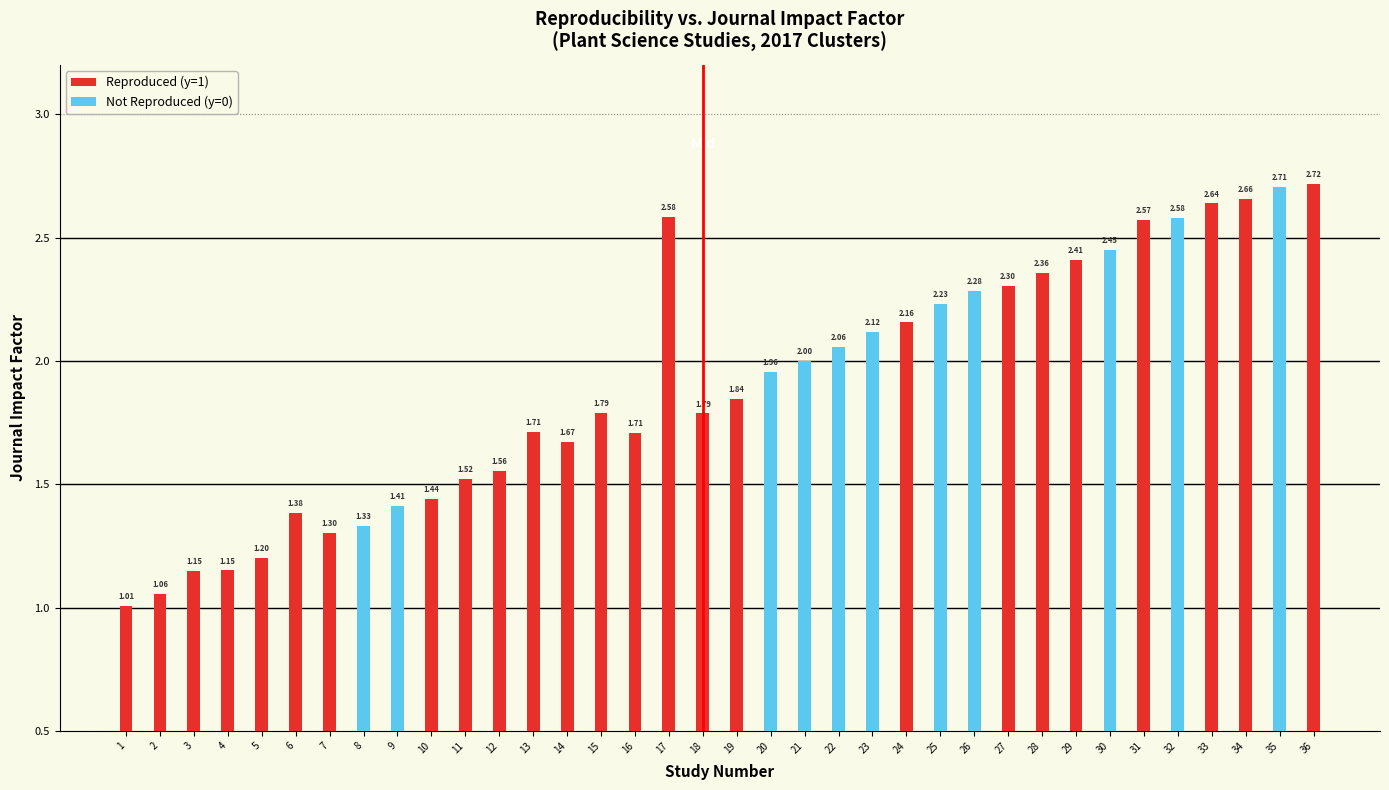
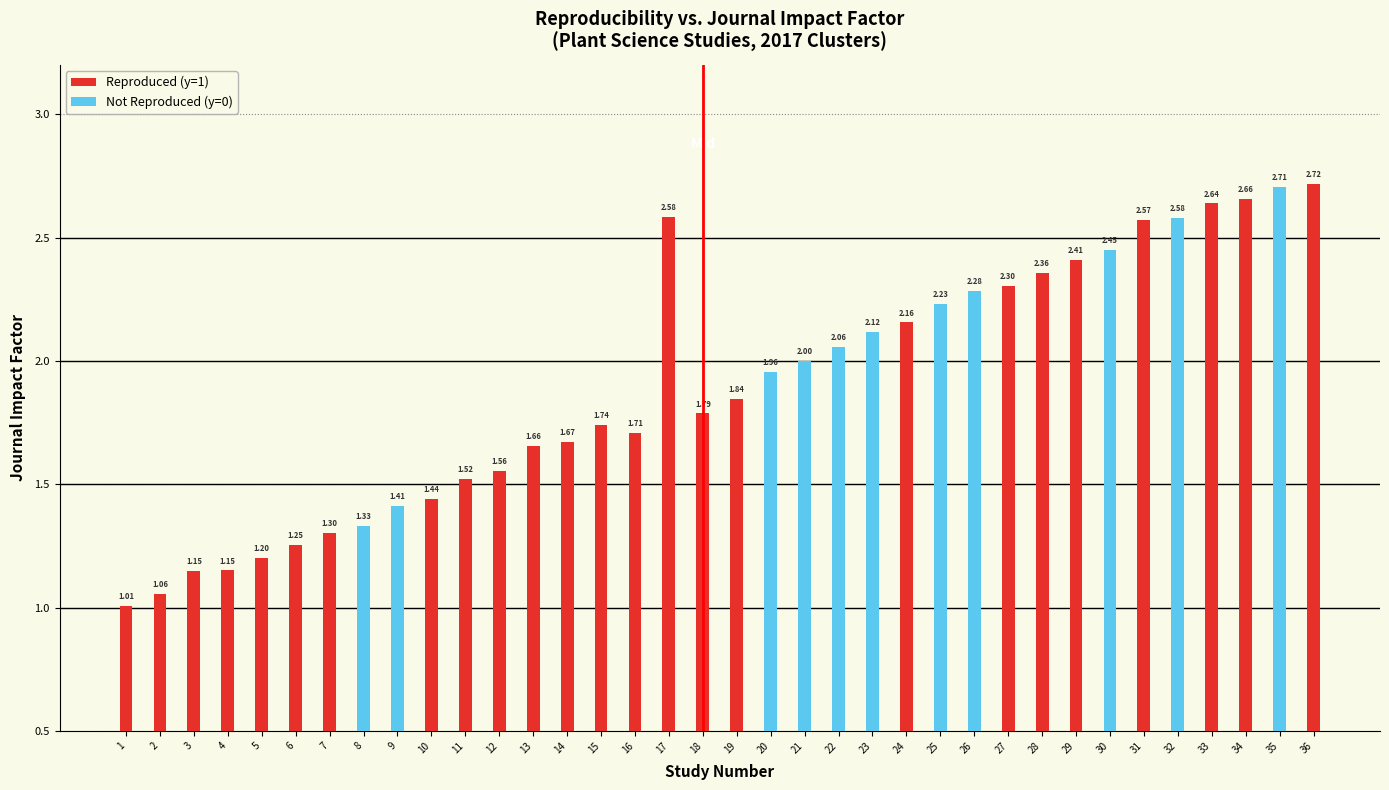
  {
    "Reproduced (y=1)": {
      "1": 1.01,
      "2": 1.06,
      "3": 1.15,
      "4": 1.15,
      "5": 1.20,
-     "6": 1.38,
+     "6": 1.25,
      "7": 1.30,
      "10": 1.44,
      "11": 1.52,
      "12": 1.56,
-     "13": 1.71,
+     "13": 1.66,
      "14": 1.67,
-     "15": 1.79,
+     "15": 1.74,
      "16": 1.71,
      "17": 2.58,
      "18": 1.79,
      "19": 1.84,
      "24": 2.16,
      "27": 2.30,
      "28": 2.36,
      "29": 2.41,
      "31": 2.57,
      "33": 2.64,
      "34": 2.66,
      "36": 2.72
    },
    "Not Reproduced (y=0)": {
      "8": 1.33,
      "9": 1.41,
      "20": 1.96,
      "21": 2.00,
      "22": 2.06,
      "23": 2.12,
      "25": 2.23,
      "26": 2.28,
      "30": 2.45,
      "32": 2.58,
      "35": 2.71
    }
  }
